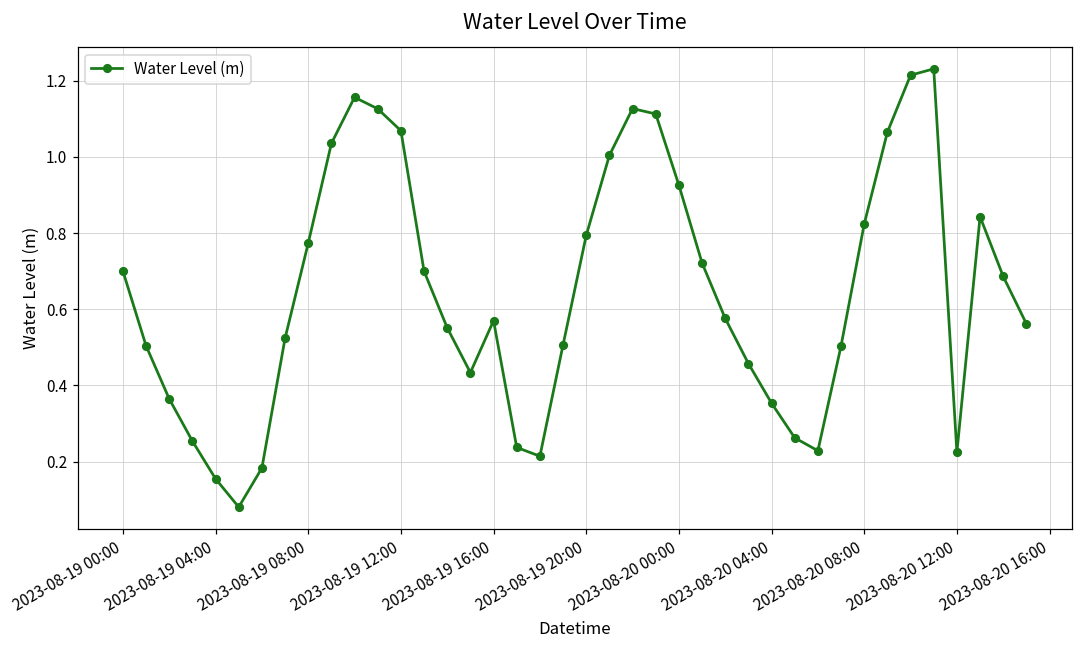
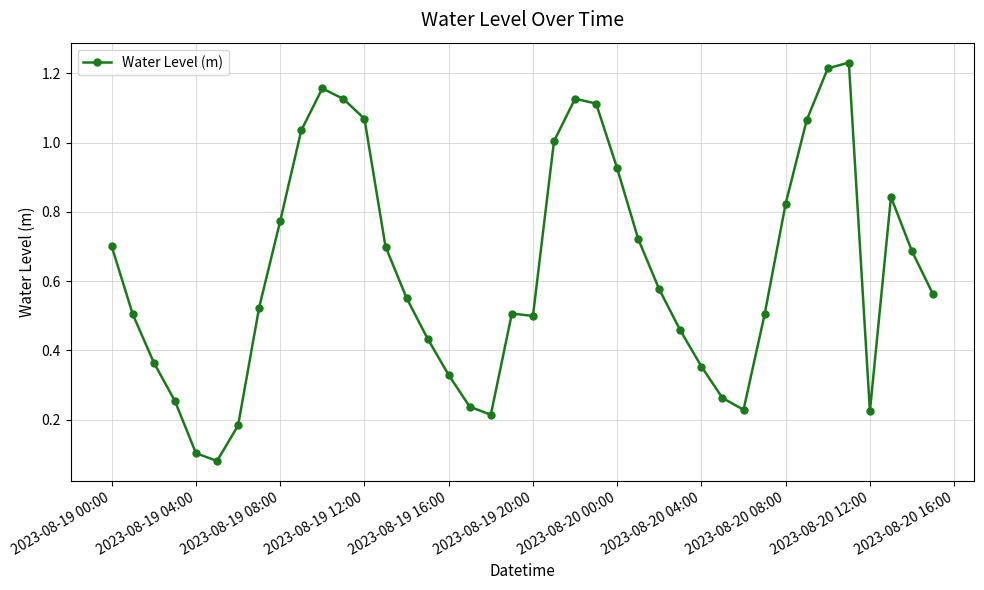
  {
    "2023-08-19 00:00": 0.70,
-   "2023-08-19 04:00": 0.15,
+   "2023-08-19 04:00": 0.10,
    "2023-08-19 08:00": 0.77,
    "2023-08-19 12:00": 1.07,
-   "2023-08-19 16:00": 0.57,
-   "2023-08-19 20:00": 0.79,
+   "2023-08-19 16:00": 0.33,
+   "2023-08-19 20:00": 0.50,
    "2023-08-20 00:00": 0.93,
    "2023-08-20 04:00": 0.35,
    "2023-08-20 08:00": 0.82,
    "2023-08-20 12:00": 0.22
  }
